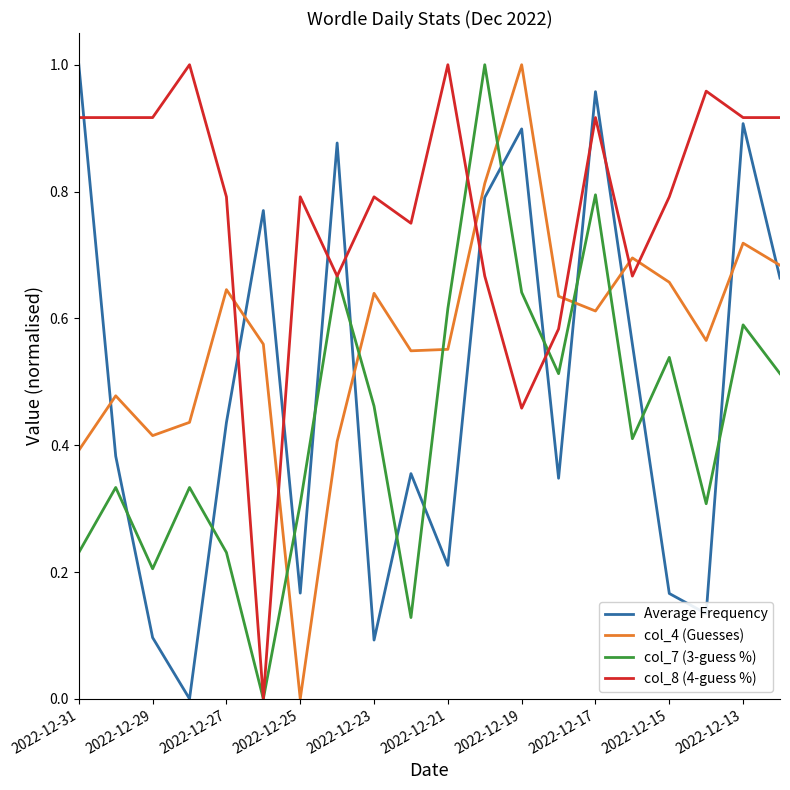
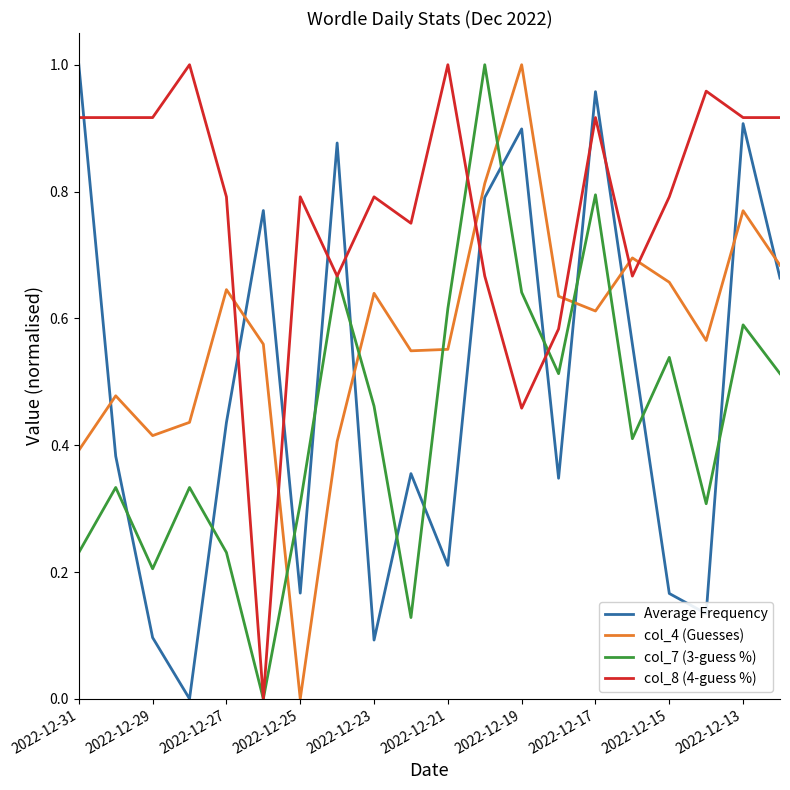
  {
    "Average Frequency": {
      "2022-12-31": 1.00,
      "2022-12-29": 0.10,
      "2022-12-27": 0.44,
      "2022-12-25": 0.17,
      "2022-12-23": 0.09,
      "2022-12-21": 0.21,
      "2022-12-19": 0.90,
      "2022-12-17": 0.96,
      "2022-12-15": 0.17,
      "2022-12-13": 0.91
    },
    "col_4 (Guesses)": {
      "2022-12-31": 0.39,
      "2022-12-29": 0.42,
      "2022-12-27": 0.65,
      "2022-12-25": 0.00,
      "2022-12-23": 0.64,
      "2022-12-21": 0.55,
      "2022-12-19": 1.00,
      "2022-12-17": 0.61,
      "2022-12-15": 0.66,
-     "2022-12-13": 0.72
+     "2022-12-13": 0.77
    },
    "col_7 (3-guess %)": {
      "2022-12-31": 0.23,
      "2022-12-29": 0.21,
      "2022-12-27": 0.23,
      "2022-12-25": 0.31,
      "2022-12-23": 0.46,
      "2022-12-21": 0.62,
      "2022-12-19": 0.64,
      "2022-12-17": 0.79,
      "2022-12-15": 0.54,
      "2022-12-13": 0.59
    },
    "col_8 (4-guess %)": {
      "2022-12-31": 0.92,
      "2022-12-29": 0.92,
      "2022-12-27": 0.79,
      "2022-12-25": 0.79,
      "2022-12-23": 0.79,
      "2022-12-21": 1.00,
      "2022-12-19": 0.46,
      "2022-12-17": 0.92,
      "2022-12-15": 0.79,
      "2022-12-13": 0.92
    }
  }
